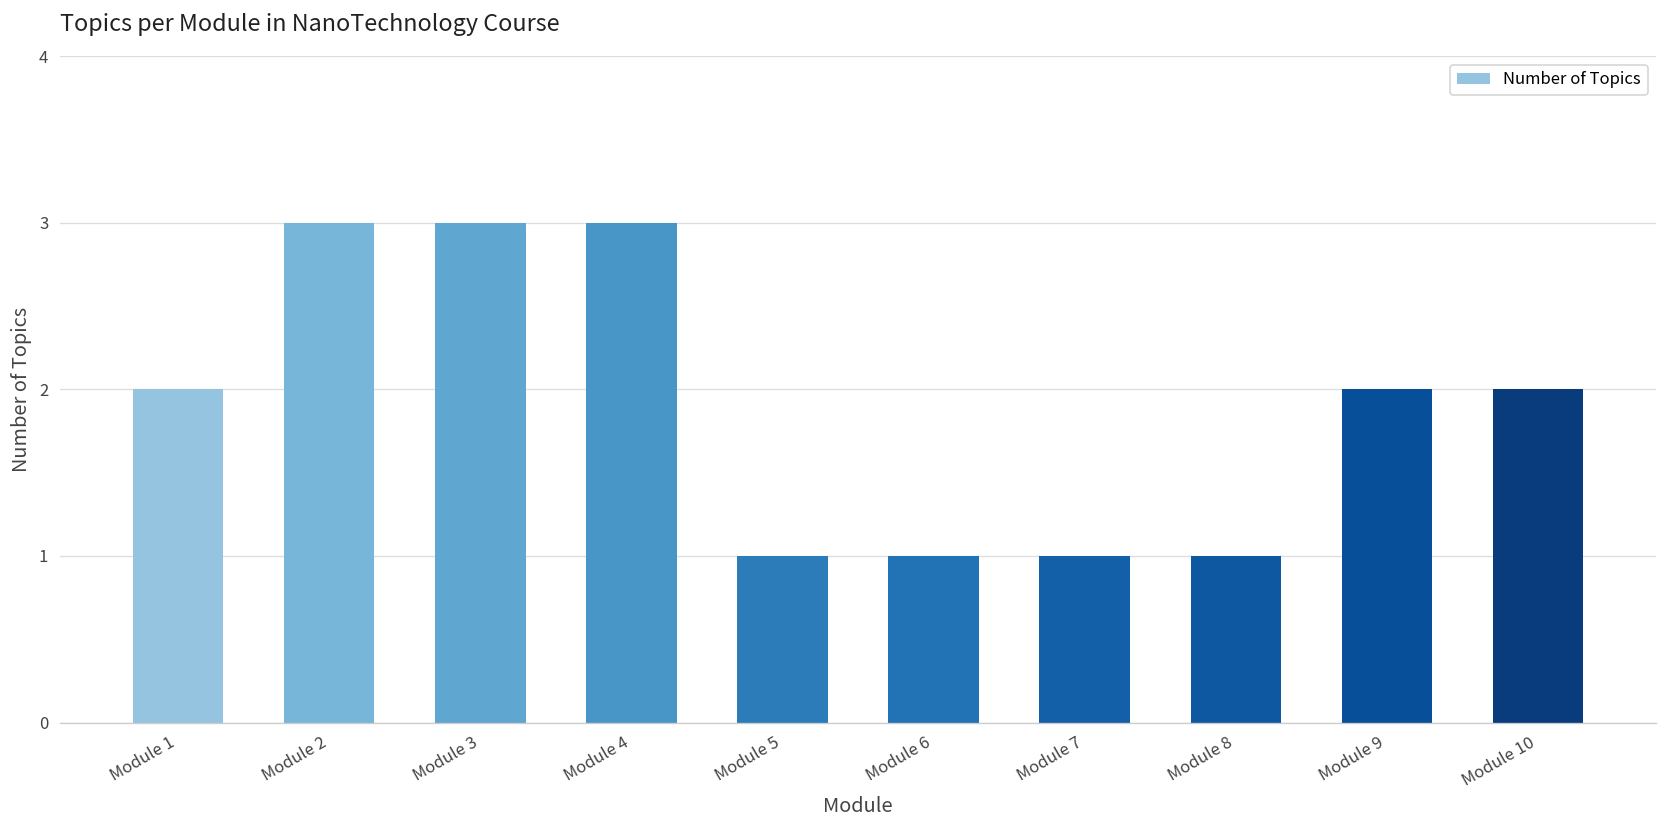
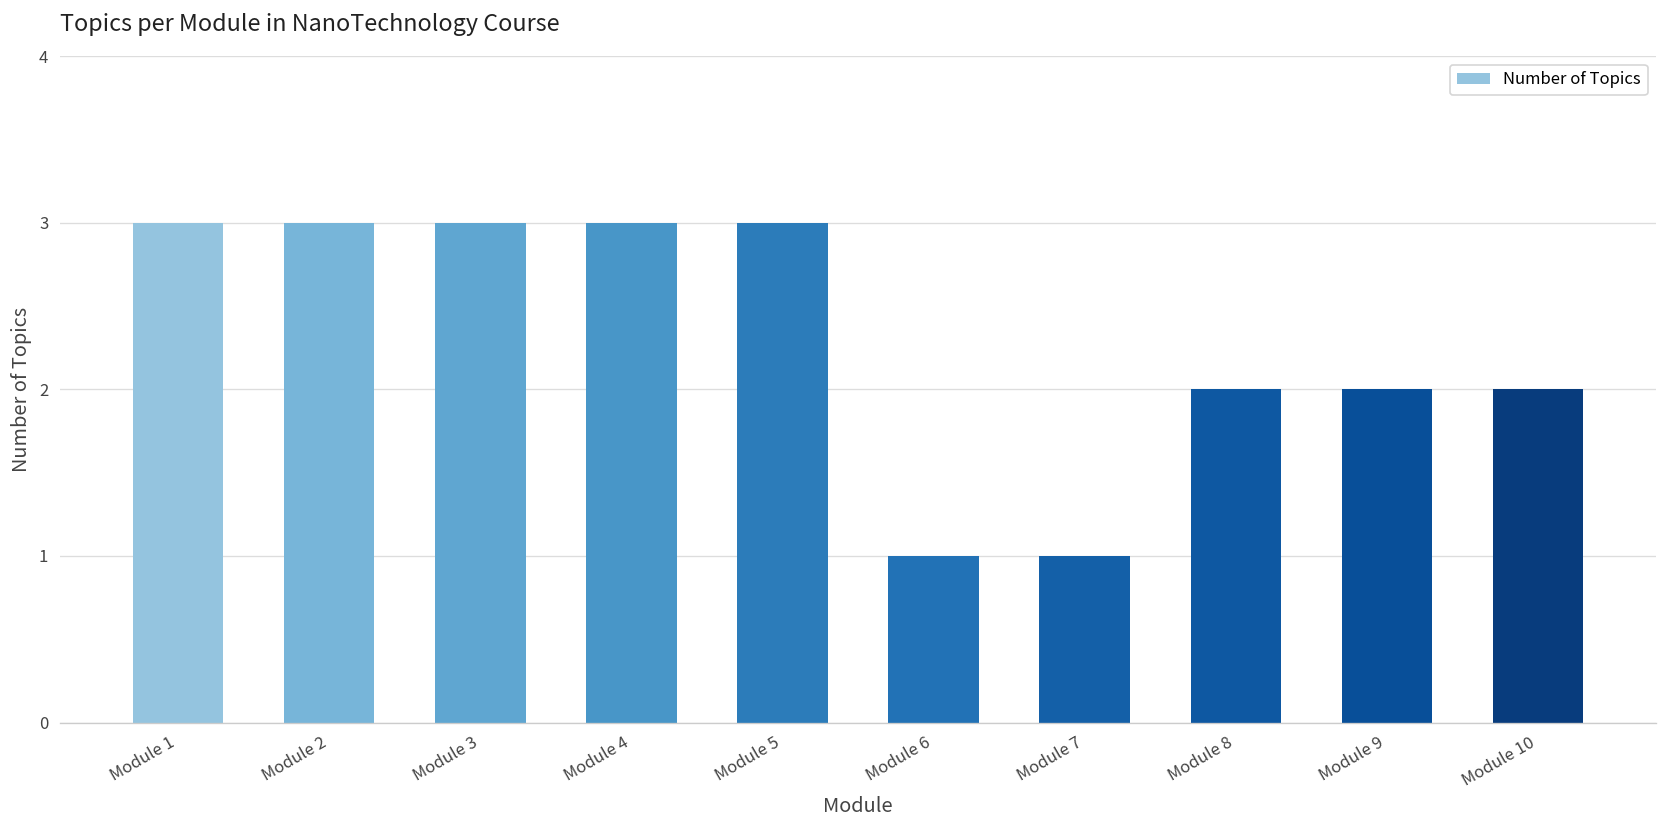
  {
-   "Module 1": 2,
+   "Module 1": 3,
    "Module 2": 3,
    "Module 3": 3,
    "Module 4": 3,
-   "Module 5": 1,
+   "Module 5": 3,
    "Module 6": 1,
    "Module 7": 1,
-   "Module 8": 1,
+   "Module 8": 2,
    "Module 9": 2,
    "Module 10": 2
  }
